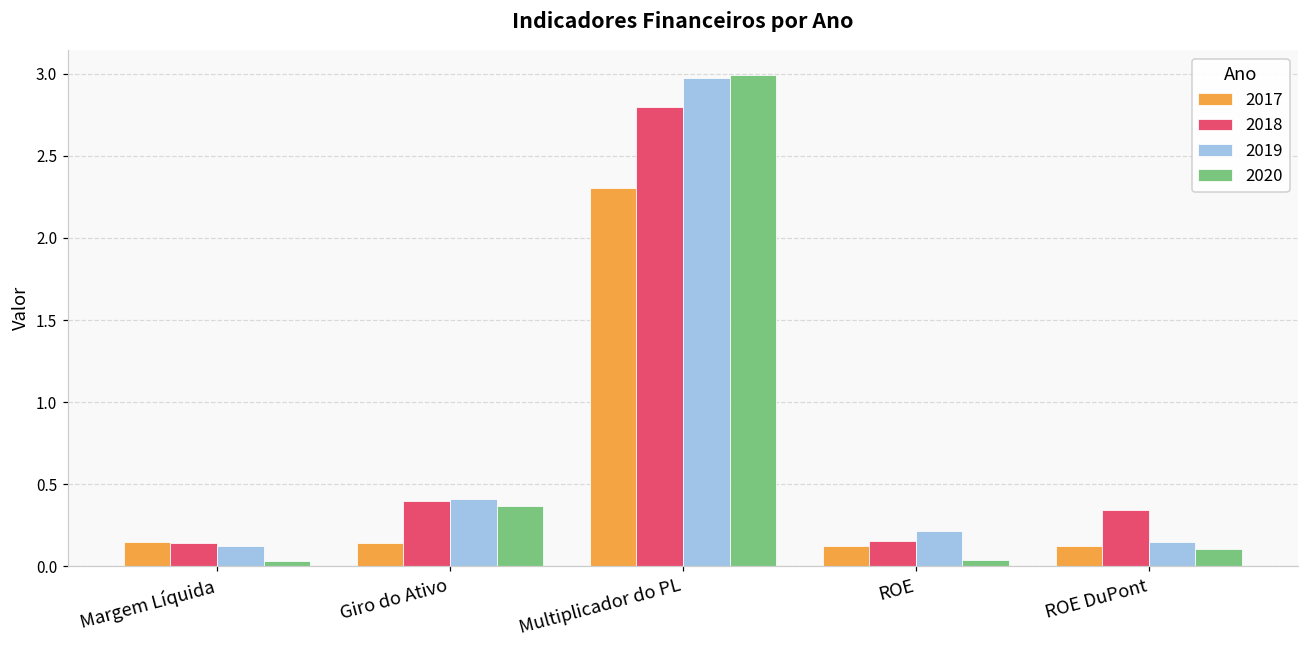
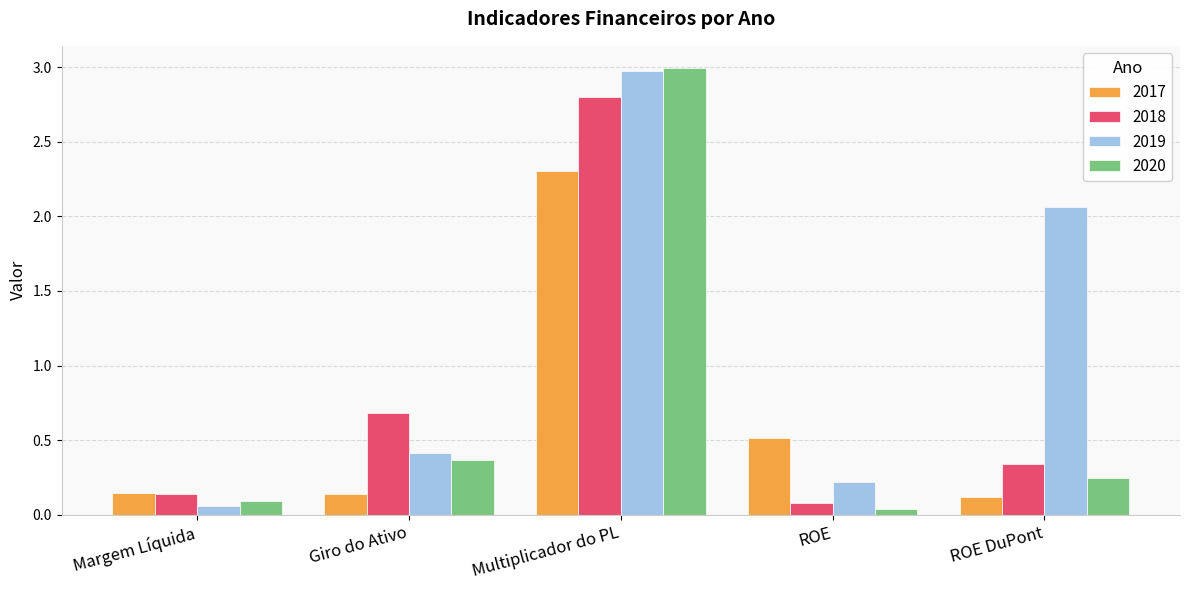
  {
    "2017": {
      "Margem Líquida": 0.15,
      "Giro do Ativo": 0.14,
      "Multiplicador do PL": 2.30,
-     "ROE": 0.12,
+     "ROE": 0.51,
      "ROE DuPont": 0.12
    },
    "2018": {
      "Margem Líquida": 0.14,
-     "Giro do Ativo": 0.40,
+     "Giro do Ativo": 0.68,
      "Multiplicador do PL": 2.80,
-     "ROE": 0.16,
+     "ROE": 0.08,
      "ROE DuPont": 0.34
    },
    "2019": {
-     "Margem Líquida": 0.12,
+     "Margem Líquida": 0.06,
      "Giro do Ativo": 0.41,
      "Multiplicador do PL": 2.98,
      "ROE": 0.22,
-     "ROE DuPont": 0.15
+     "ROE DuPont": 2.06
    },
    "2020": {
-     "Margem Líquida": 0.03,
+     "Margem Líquida": 0.09,
      "Giro do Ativo": 0.37,
      "Multiplicador do PL": 2.99,
      "ROE": 0.04,
-     "ROE DuPont": 0.10
+     "ROE DuPont": 0.24
    }
  }
